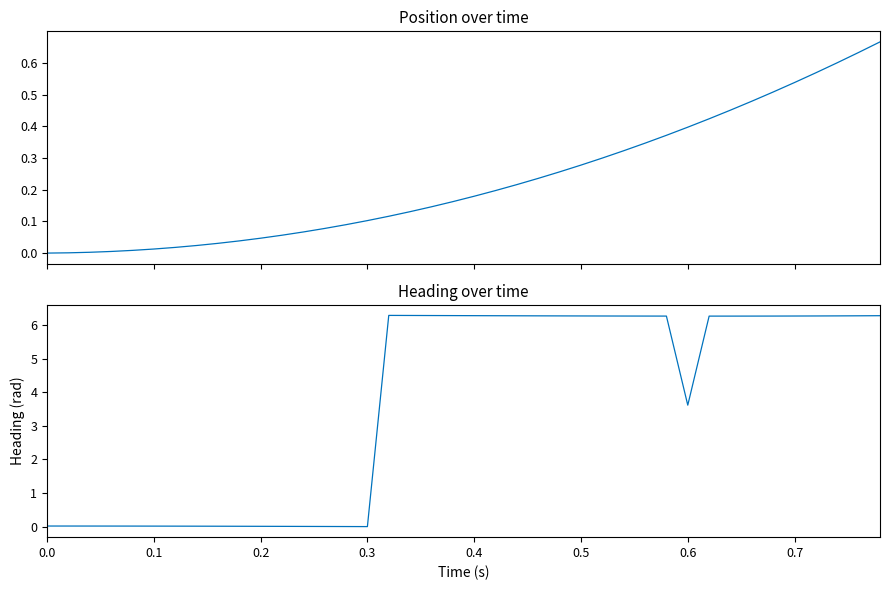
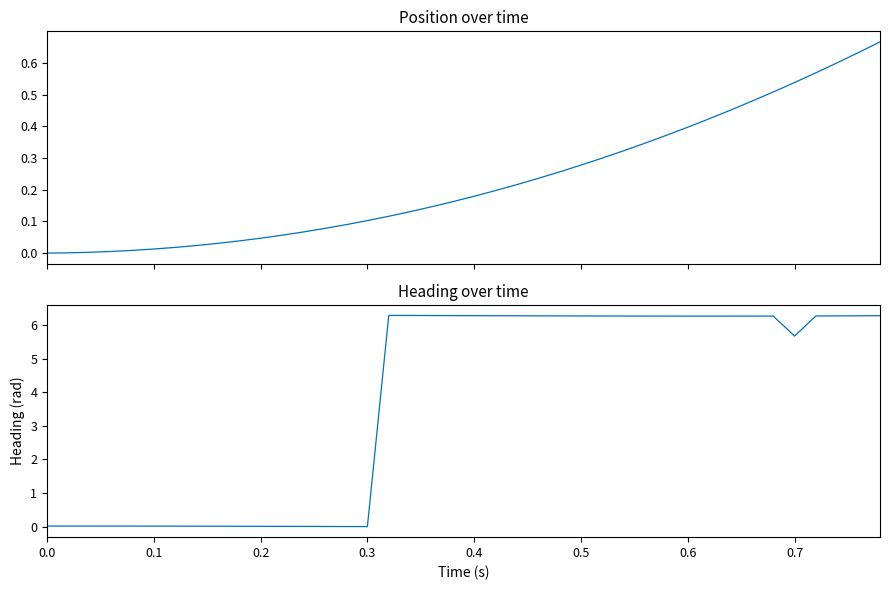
  {
    "Heading over time": {
      "0.0": 0.0,
      "0.1": 0.0,
      "0.2": 0.0,
      "0.3": 0.0,
      "0.4": 6.3,
      "0.5": 6.3,
-     "0.6": 3.6,
-     "0.7": 6.3
+     "0.6": 6.3,
+     "0.7": 5.7
    }
  }
